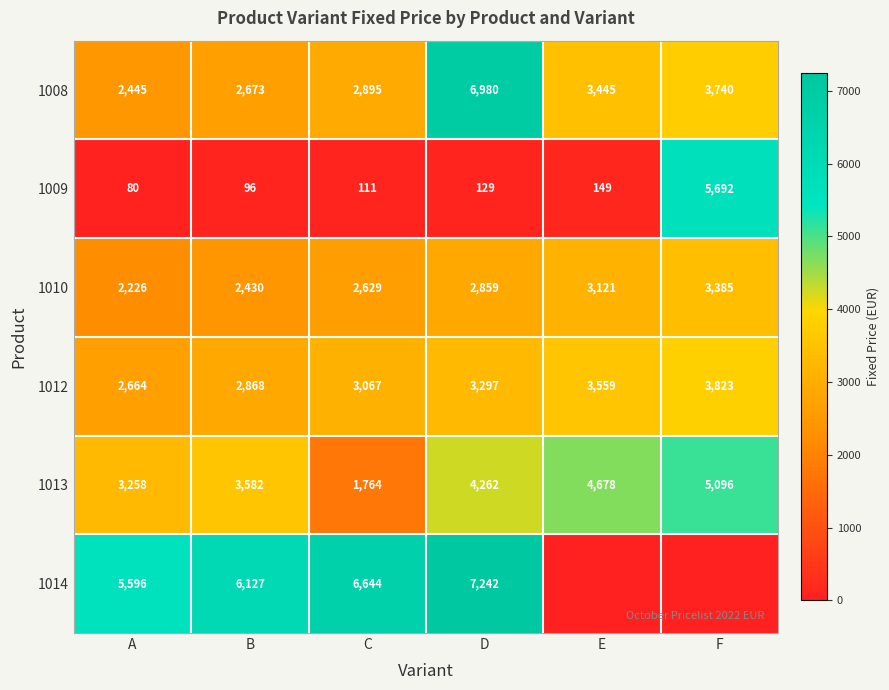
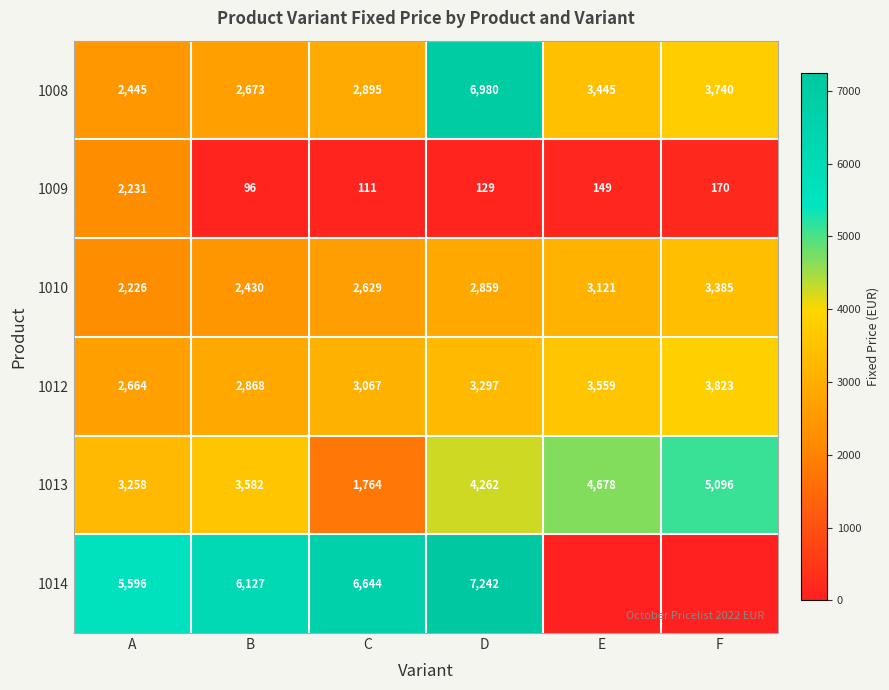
  {
    "1008": {
      "A": "2,445",
      "B": "2,673",
      "C": "2,895",
      "D": "6,980",
      "E": "3,445",
      "F": "3,740"
    },
    "1009": {
-     "A": "80",
+     "A": "2,231",
      "B": "96",
      "C": "111",
      "D": "129",
      "E": "149",
-     "F": "5,692"
+     "F": "170"
    },
    "1010": {
      "A": "2,226",
      "B": "2,430",
      "C": "2,629",
      "D": "2,859",
      "E": "3,121",
      "F": "3,385"
    },
    "1012": {
      "A": "2,664",
      "B": "2,868",
      "C": "3,067",
      "D": "3,297",
      "E": "3,559",
      "F": "3,823"
    },
    "1013": {
      "A": "3,258",
      "B": "3,582",
      "C": "1,764",
      "D": "4,262",
      "E": "4,678",
      "F": "5,096"
    },
    "1014": {
      "A": "5,596",
      "B": "6,127",
      "C": "6,644",
      "D": "7,242",
      "F": "2022"
    }
  }
